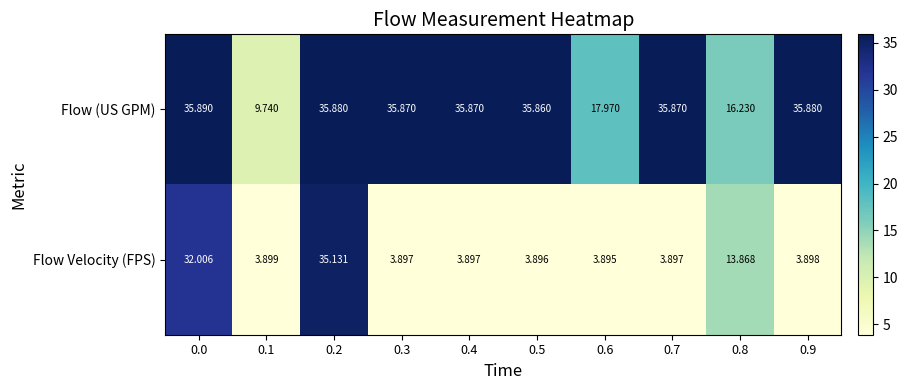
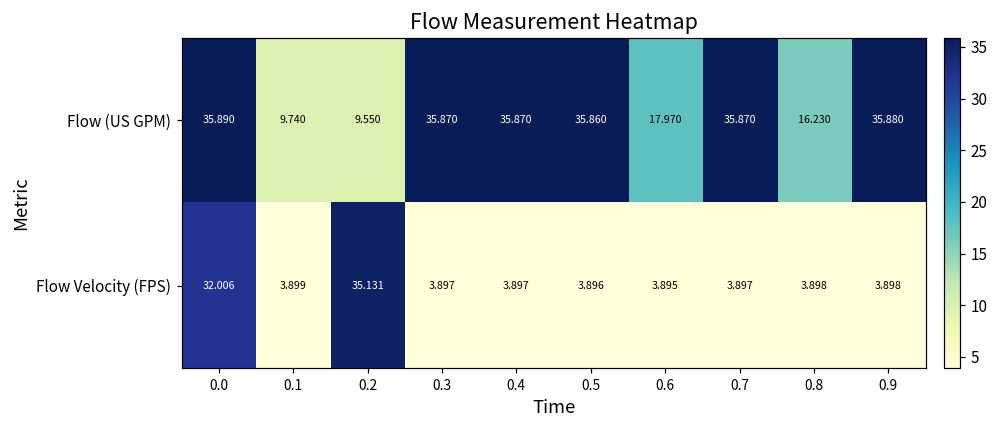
  {
    "Flow (US GPM)": {
      "0.0": 35.890,
      "0.1": 9.740,
-     "0.2": 35.880,
+     "0.2": 9.550,
      "0.3": 35.870,
      "0.4": 35.870,
      "0.5": 35.860,
      "0.6": 17.970,
      "0.7": 35.870,
      "0.8": 16.230,
      "0.9": 35.880
    },
    "Flow Velocity (FPS)": {
      "0.0": 32.006,
      "0.1": 3.899,
      "0.2": 35.131,
      "0.3": 3.897,
      "0.4": 3.897,
      "0.5": 3.896,
      "0.6": 3.895,
      "0.7": 3.897,
-     "0.8": 13.868,
+     "0.8": 3.898,
      "0.9": 3.898
    }
  }
